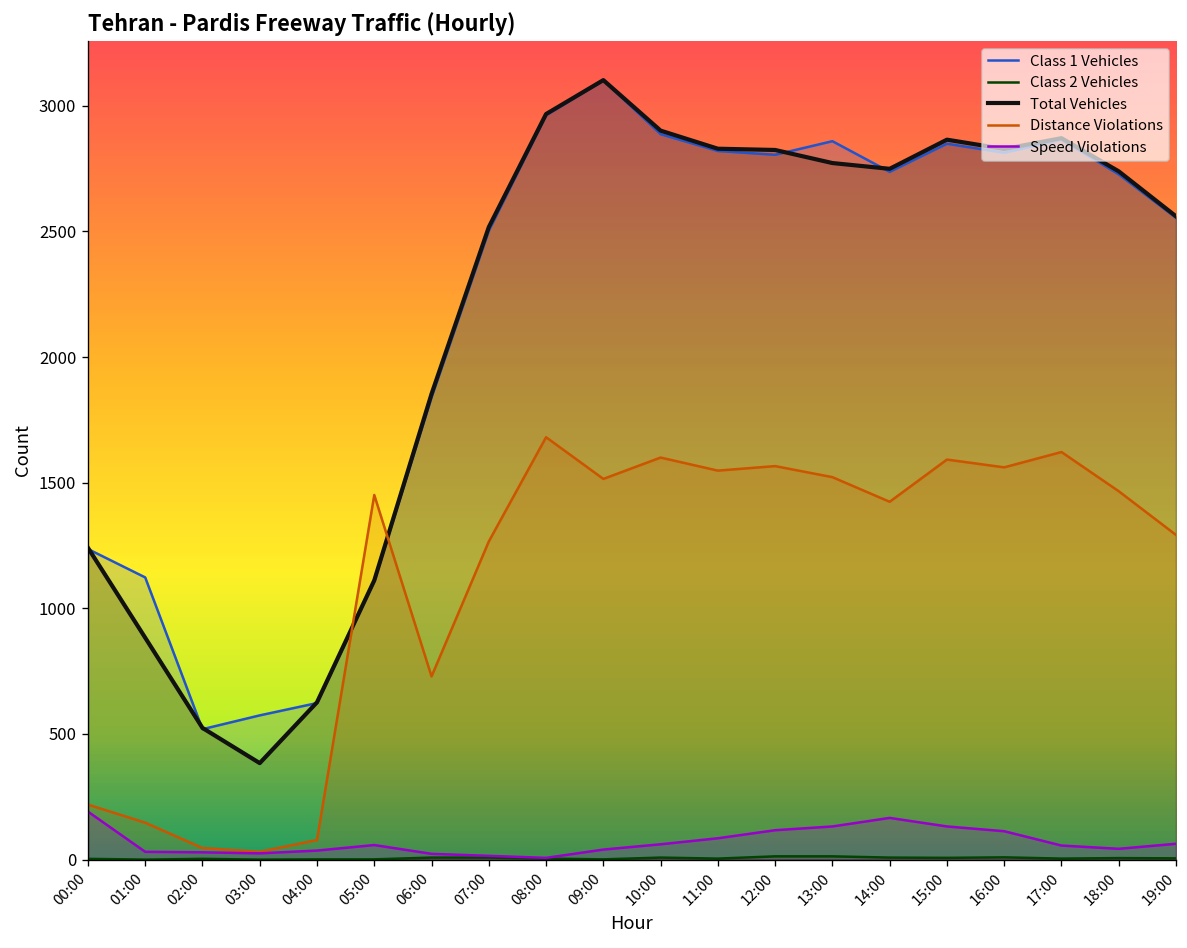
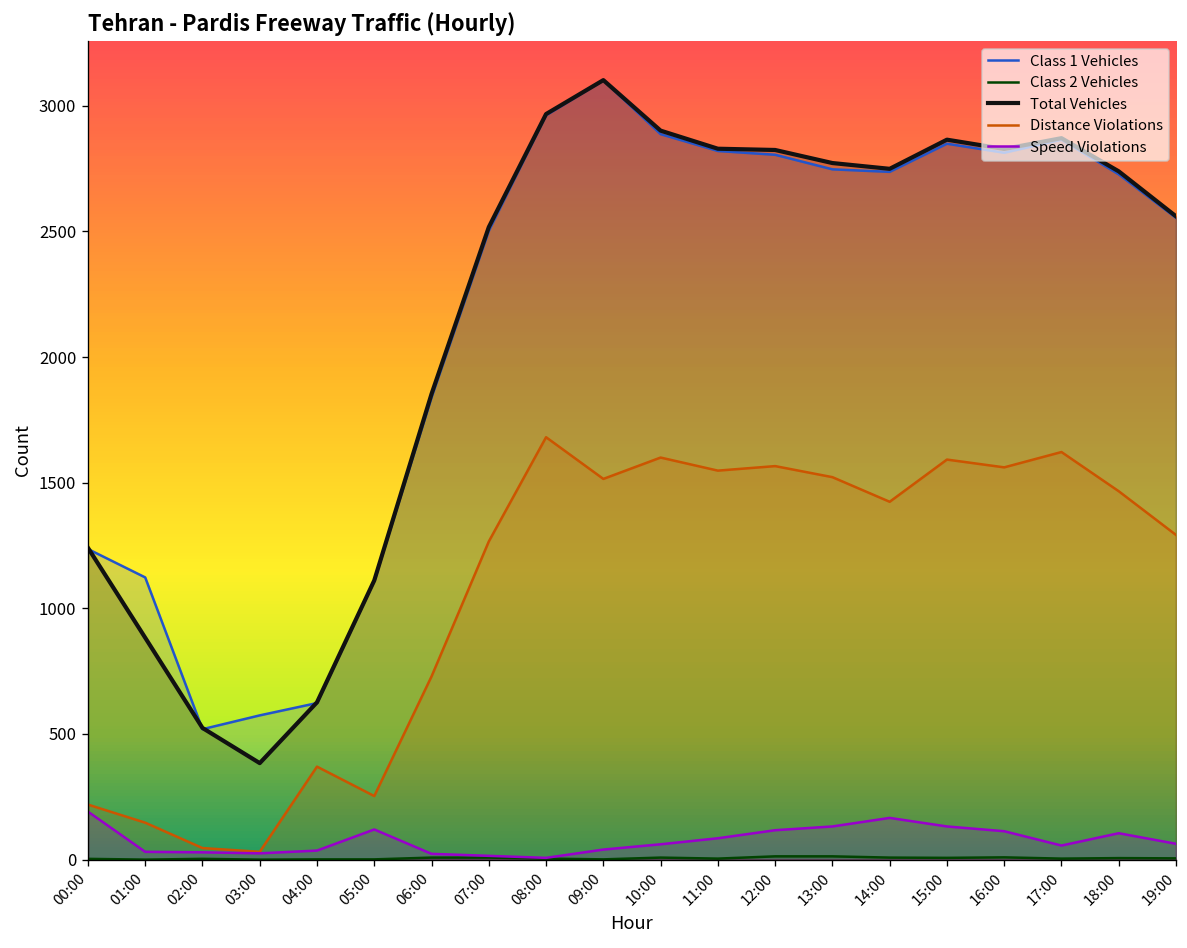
  {
    "Class 1 Vehicles": {
      "01:00": 1120,
      "03:00": 570,
      "06:00": 1840,
      "07:00": 2500,
      "10:00": 2890,
      "12:00": 2810,
-     "13:00": 2860,
+     "13:00": 2750,
      "15:00": 2850
    },
    "Distance Violations": {
      "00:00": 220,
      "01:00": 150,
      "02:00": 50,
-     "04:00": 80,
-     "05:00": 1450,
+     "04:00": 370,
+     "05:00": 250,
      "06:00": 730,
      "07:00": 1270,
      "08:00": 1680,
      "09:00": 1520,
      "10:00": 1600,
      "11:00": 1550,
      "12:00": 1570,
      "13:00": 1520,
      "14:00": 1420,
      "15:00": 1590,
      "16:00": 1560,
      "17:00": 1620,
      "18:00": 1470,
      "19:00": 1290
    },
    "Speed Violations": {
      "00:00": 190,
      "01:00": 30,
      "02:00": 30,
      "04:00": 40,
-     "05:00": 60,
+     "05:00": 120,
      "06:00": 20,
      "09:00": 40,
      "10:00": 60,
      "11:00": 90,
      "12:00": 120,
      "13:00": 130,
      "14:00": 170,
      "15:00": 130,
      "16:00": 110,
      "17:00": 60,
-     "18:00": 40,
+     "18:00": 110,
      "19:00": 60
    }
  }
